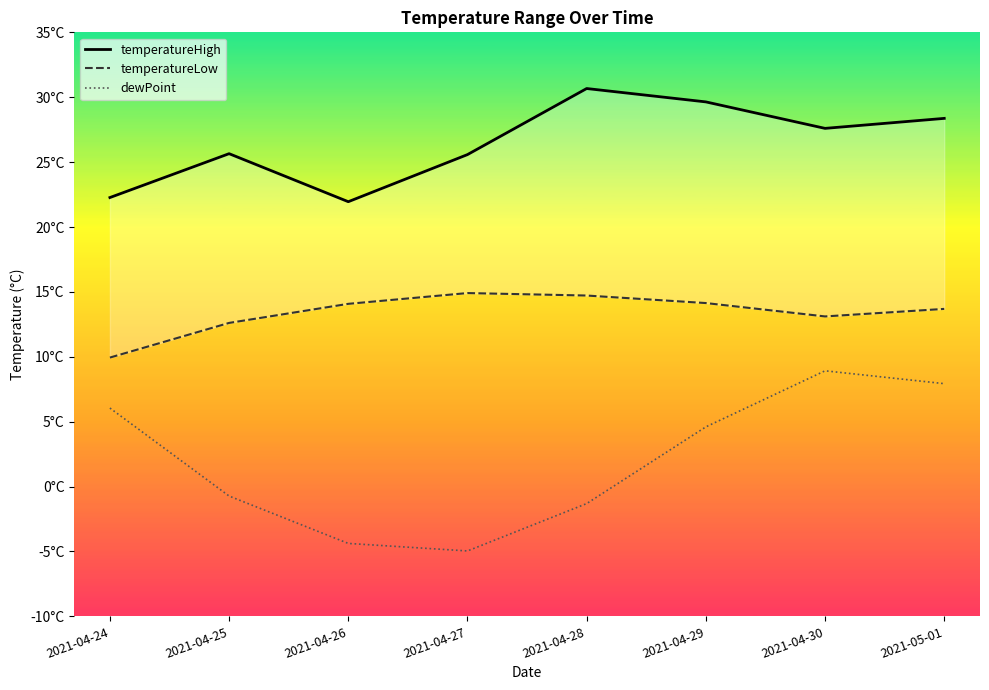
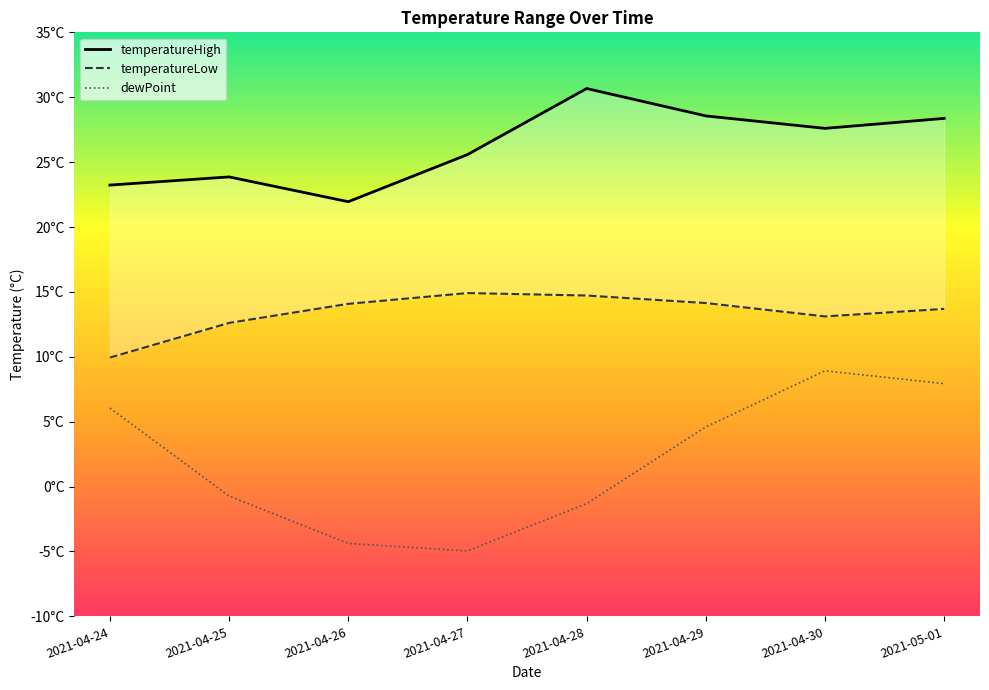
  {
    "temperatureHigh": {
-     "2021-04-24": "22.3°C",
-     "2021-04-25": "25.7°C",
+     "2021-04-24": "23.2°C",
+     "2021-04-25": "23.9°C",
      "2021-04-26": "22.0°C",
      "2021-04-27": "25.6°C",
      "2021-04-28": "30.7°C",
-     "2021-04-29": "29.6°C",
+     "2021-04-29": "28.6°C",
      "2021-04-30": "27.6°C",
      "2021-05-01": "28.4°C"
    }
  }
